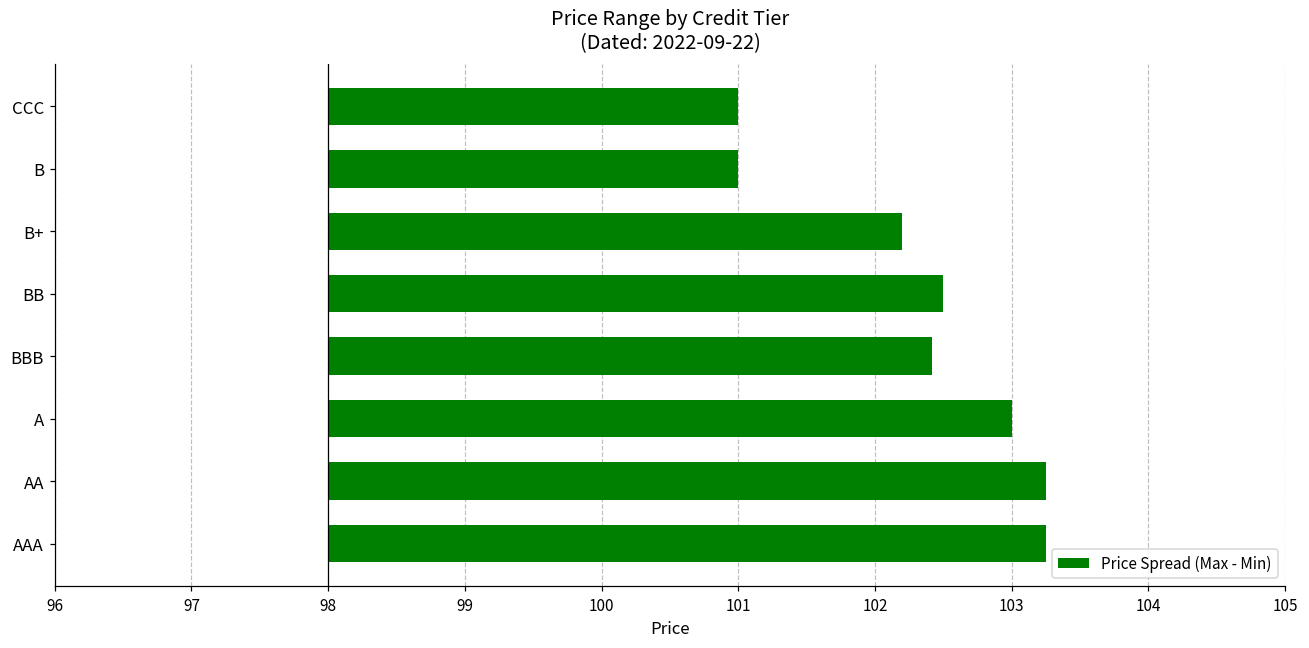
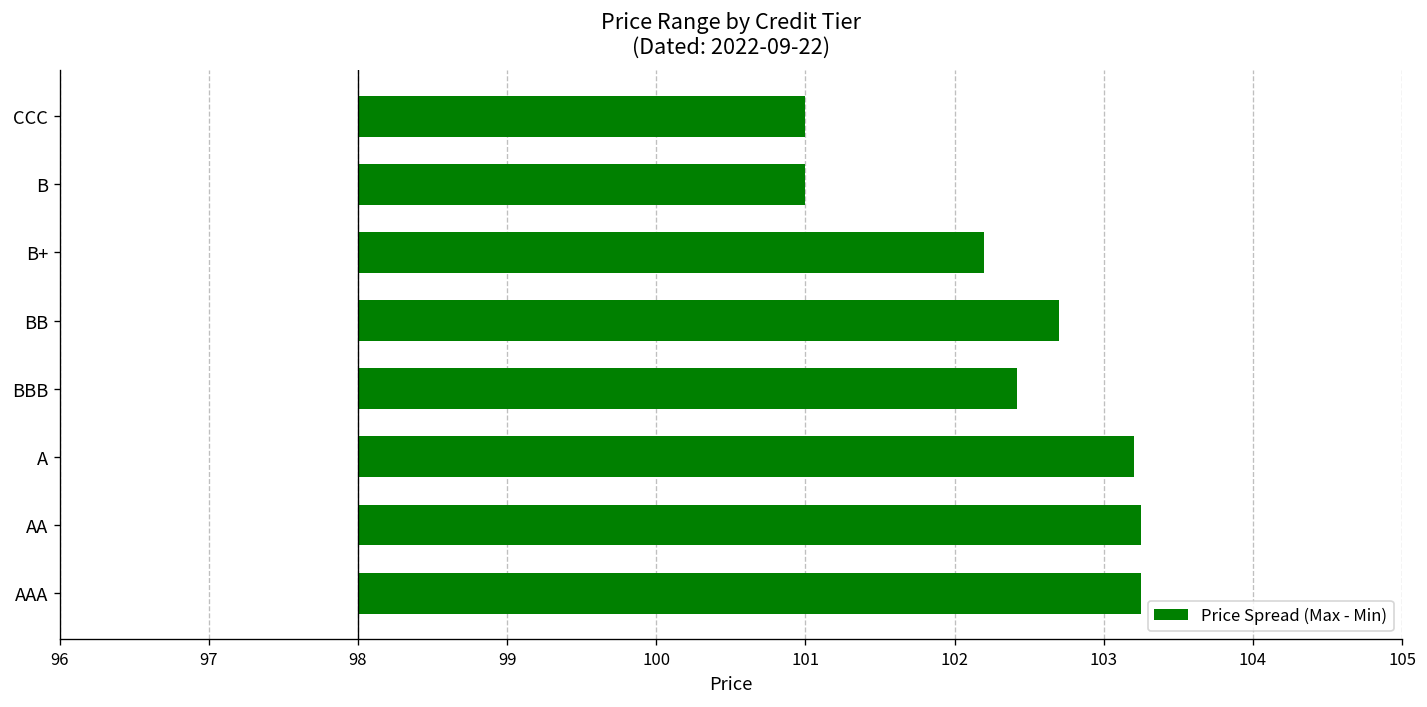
  {
    "CCC": 101.0,
    "B": 101.0,
    "B+": 102.2,
-   "BB": 102.5,
+   "BB": 102.7,
    "BBB": 102.4,
-   "A": 103.0,
+   "A": 103.2,
    "AA": 103.25,
    "AAA": 103.25
  }
